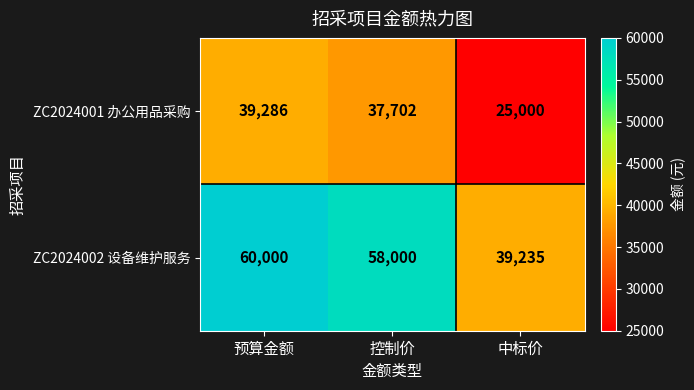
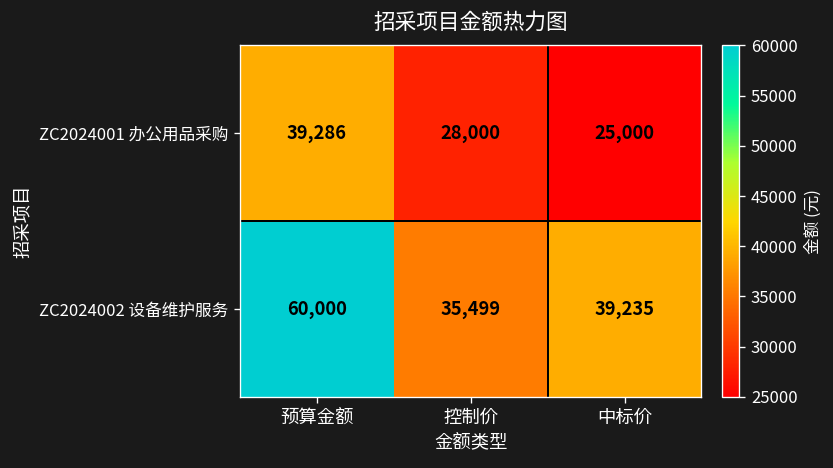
  {
    "ZC2024001 办公用品采购": {
      "预算金额": "39,286",
-     "控制价": "37,702",
+     "控制价": "28,000",
      "中标价": "25,000"
    },
    "ZC2024002 设备维护服务": {
      "预算金额": "60,000",
-     "控制价": "58,000",
+     "控制价": "35,499",
      "中标价": "39,235"
    }
  }
